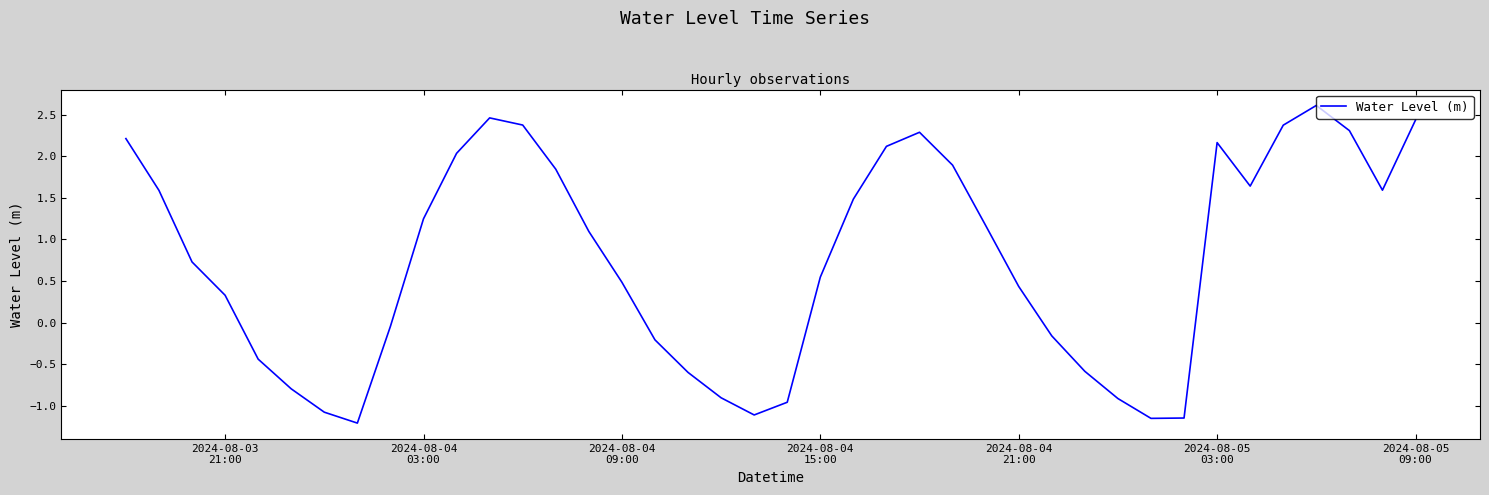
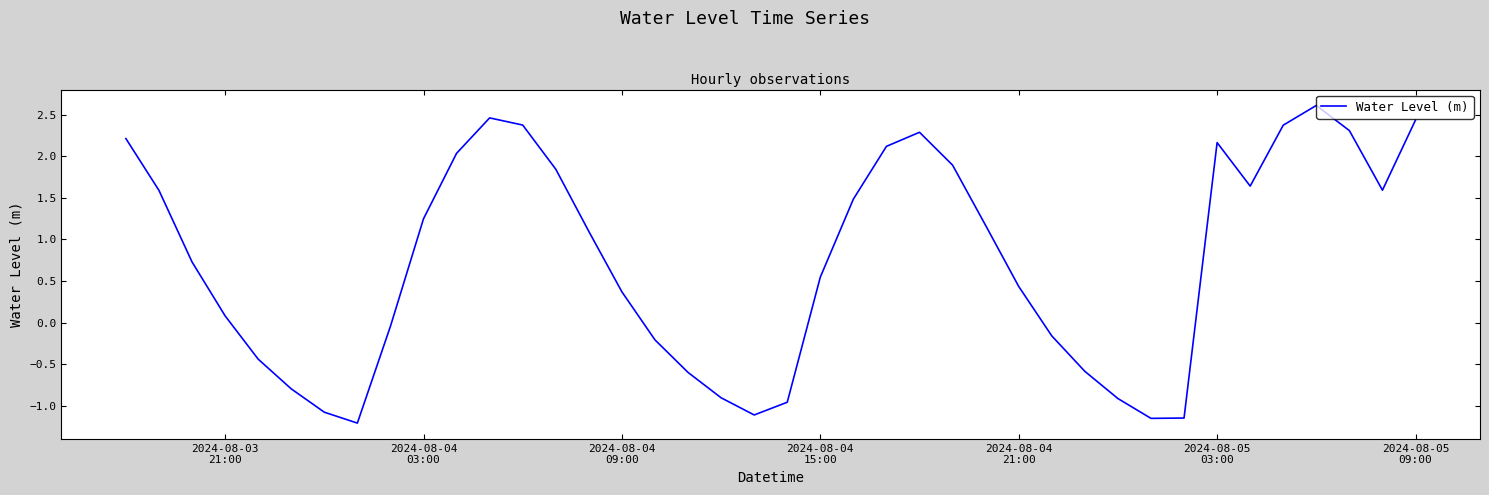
  {
-   "2024-08-03 21:00": 0.3,
+   "2024-08-03 21:00": 0.1,
    "2024-08-04 03:00": 1.2,
-   "2024-08-04 09:00": 0.5,
+   "2024-08-04 09:00": 0.4,
    "2024-08-04 15:00": 0.5,
    "2024-08-04 21:00": 0.4,
    "2024-08-05 03:00": 2.2,
    "2024-08-05 09:00": 2.4
  }
